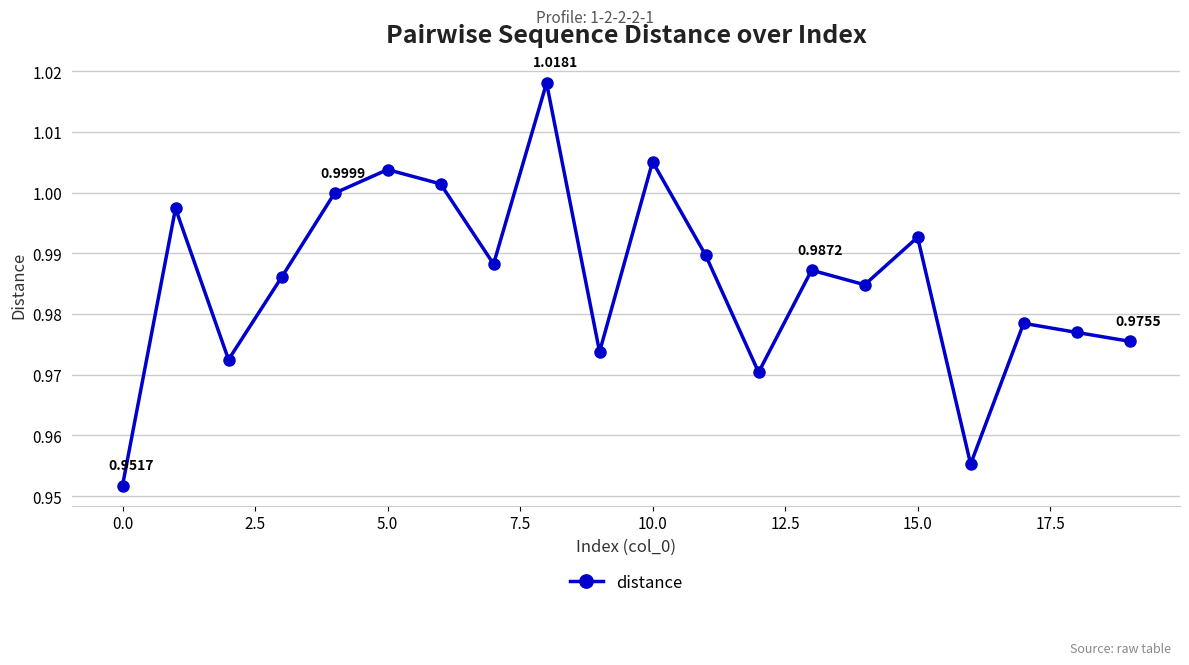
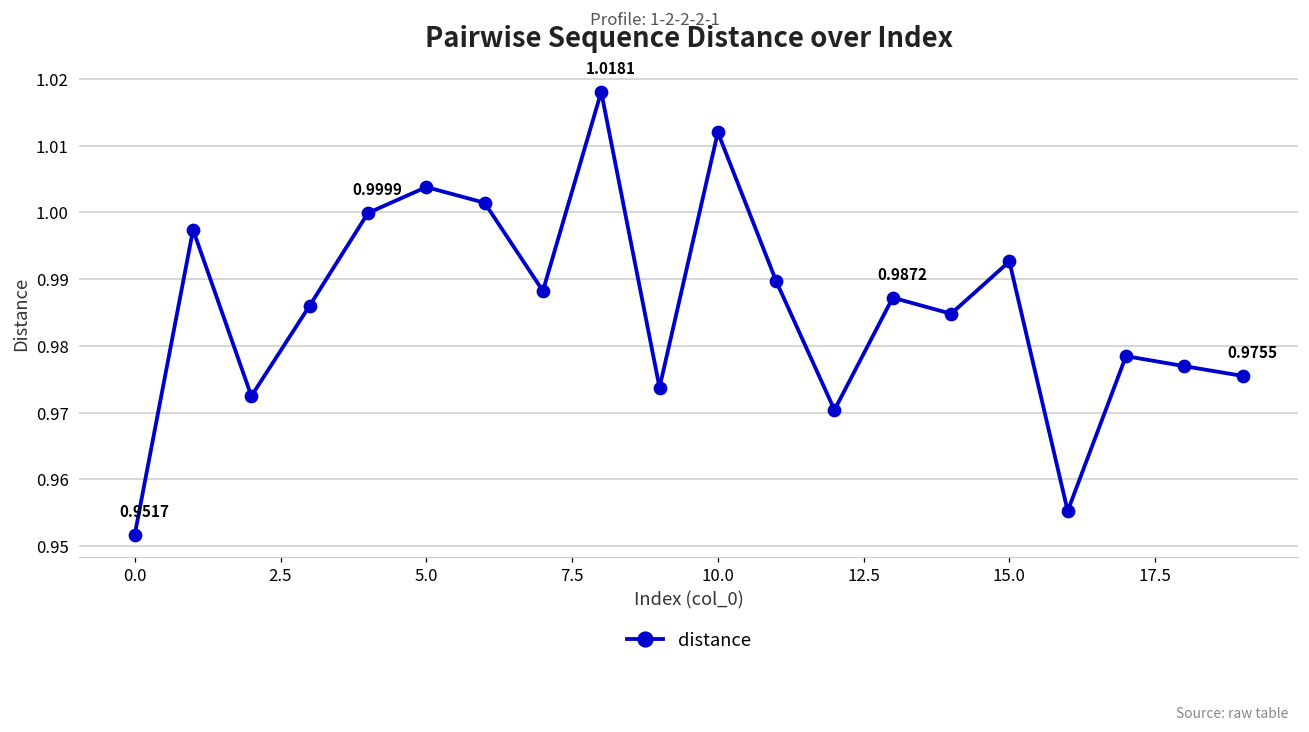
  {
    "5.0": 1.004,
-   "10.0": 1.005,
+   "10.0": 1.012,
    "15.0": 0.993
  }
